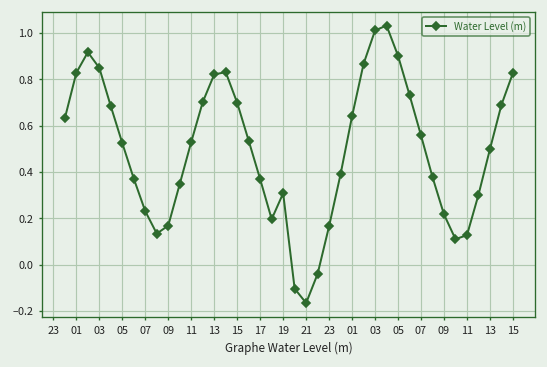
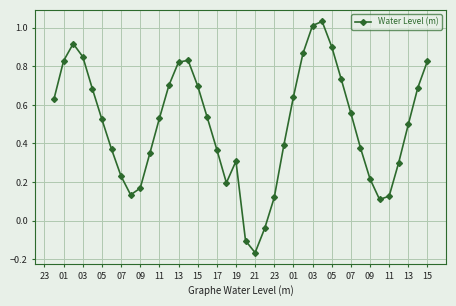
  {
    "17": 0.37,
    "19": 0.31,
    "21": -0.17,
-   "23": 0.17
+   "23": 0.12
  }
